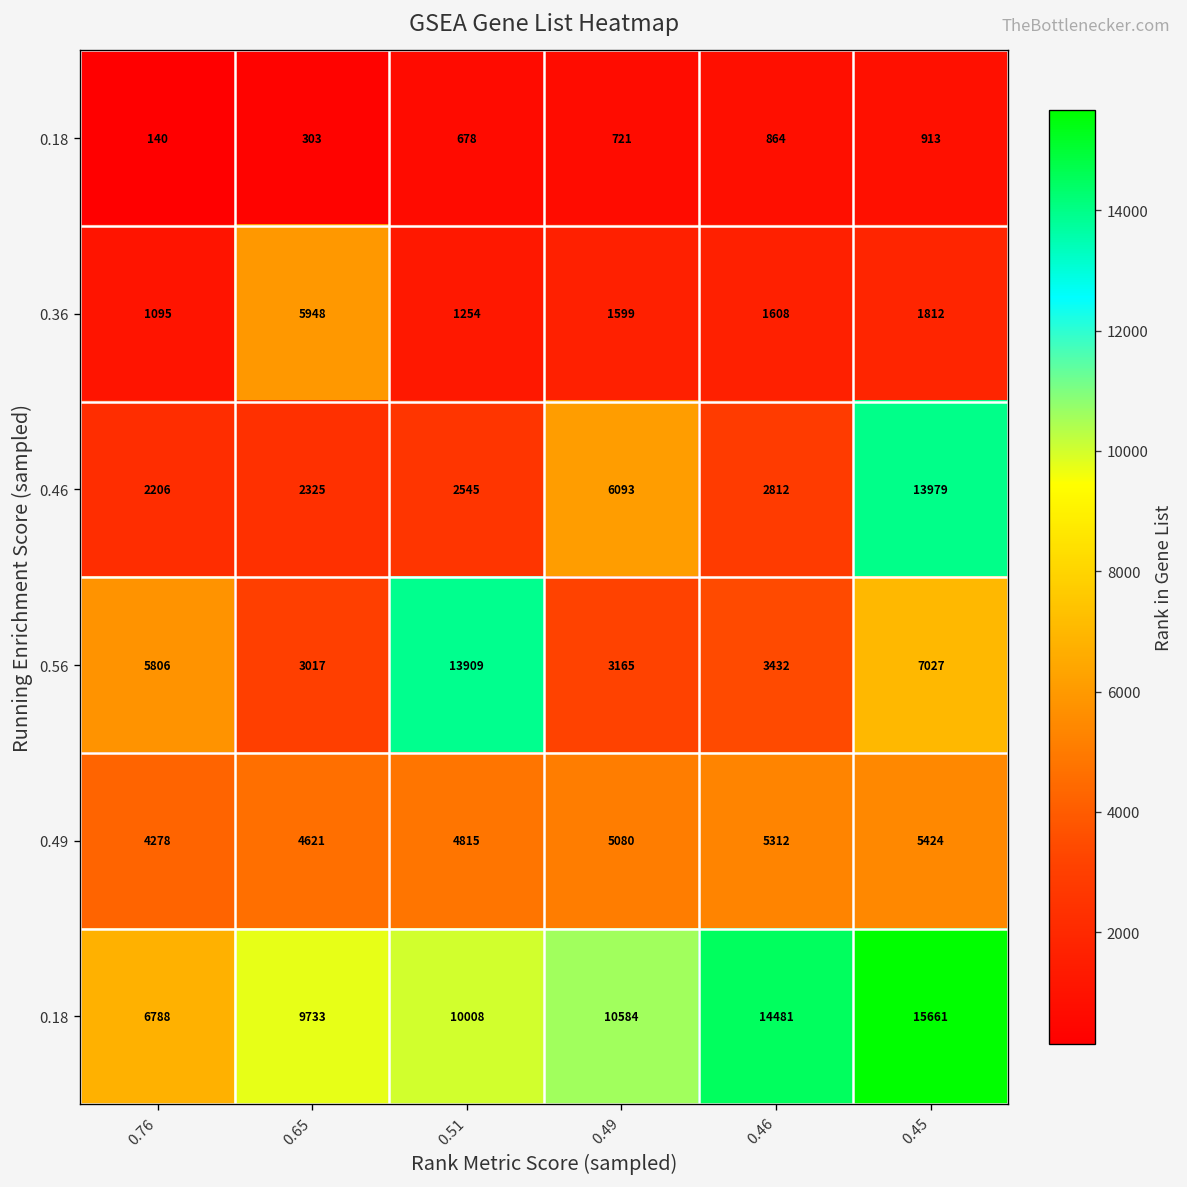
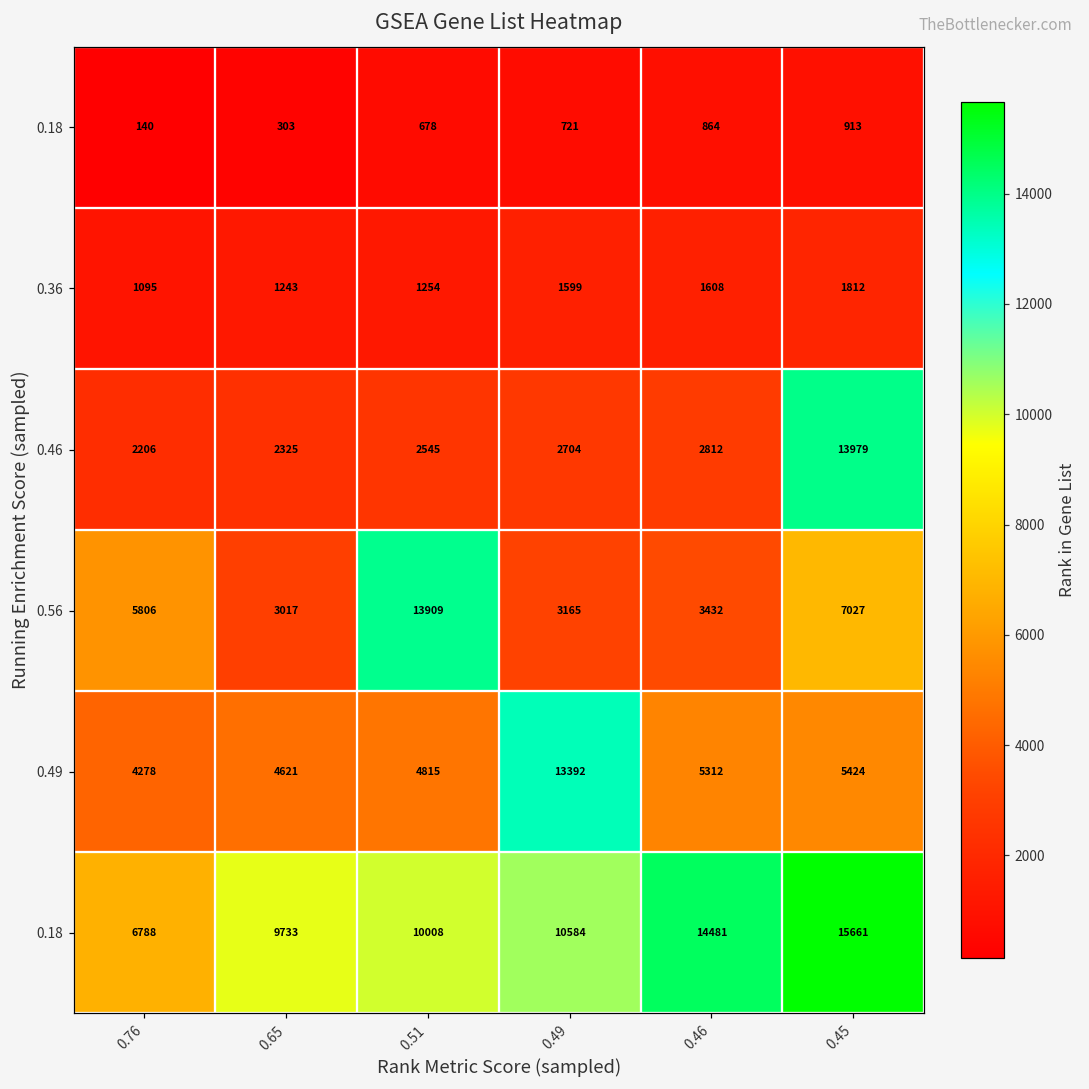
  {
    "0.36": {
      "0.76": 1095,
-     "0.65": 5948,
+     "0.65": 1243,
      "0.51": 1254,
      "0.49": 1599,
      "0.46": 1608,
      "0.45": 1812
    },
    "0.46": {
      "0.76": 2206,
      "0.65": 2325,
      "0.51": 2545,
-     "0.49": 6093,
+     "0.49": 2704,
      "0.46": 2812,
      "0.45": 13979
    },
    "0.56": {
      "0.76": 5806,
      "0.65": 3017,
      "0.51": 13909,
      "0.49": 3165,
      "0.46": 3432,
      "0.45": 7027
    },
    "0.49": {
      "0.76": 4278,
      "0.65": 4621,
      "0.51": 4815,
-     "0.49": 5080,
+     "0.49": 13392,
      "0.46": 5312,
      "0.45": 5424
    }
  }
